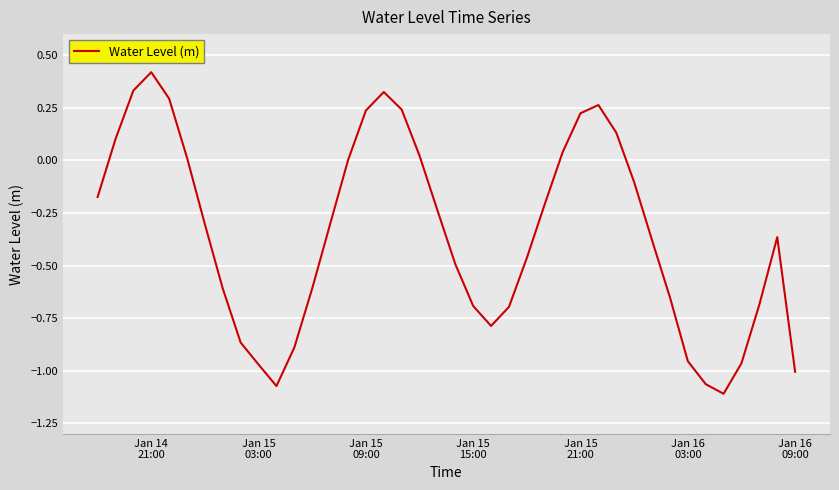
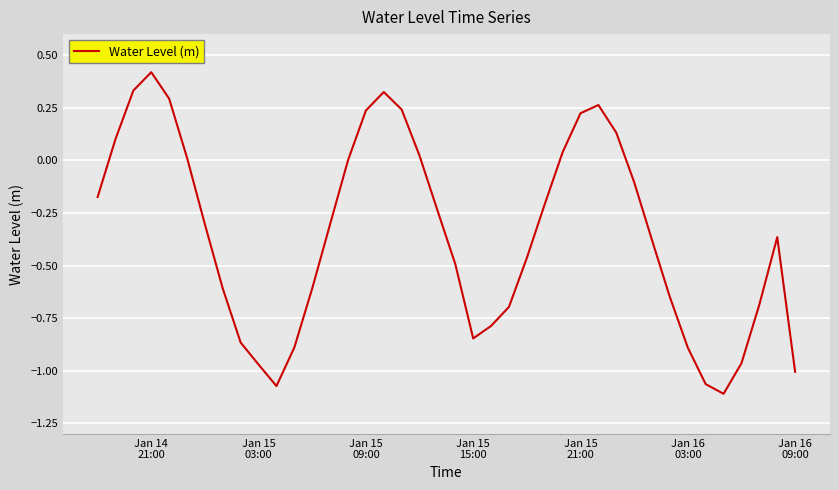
  {
    "Jan 14 21:00": 0.42,
    "Jan 15 03:00": -0.97,
    "Jan 15 09:00": 0.24,
-   "Jan 15 15:00": -0.69,
+   "Jan 15 15:00": -0.85,
    "Jan 15 21:00": 0.22,
-   "Jan 16 03:00": -0.95,
+   "Jan 16 03:00": -0.89,
    "Jan 16 09:00": -1.00
  }
